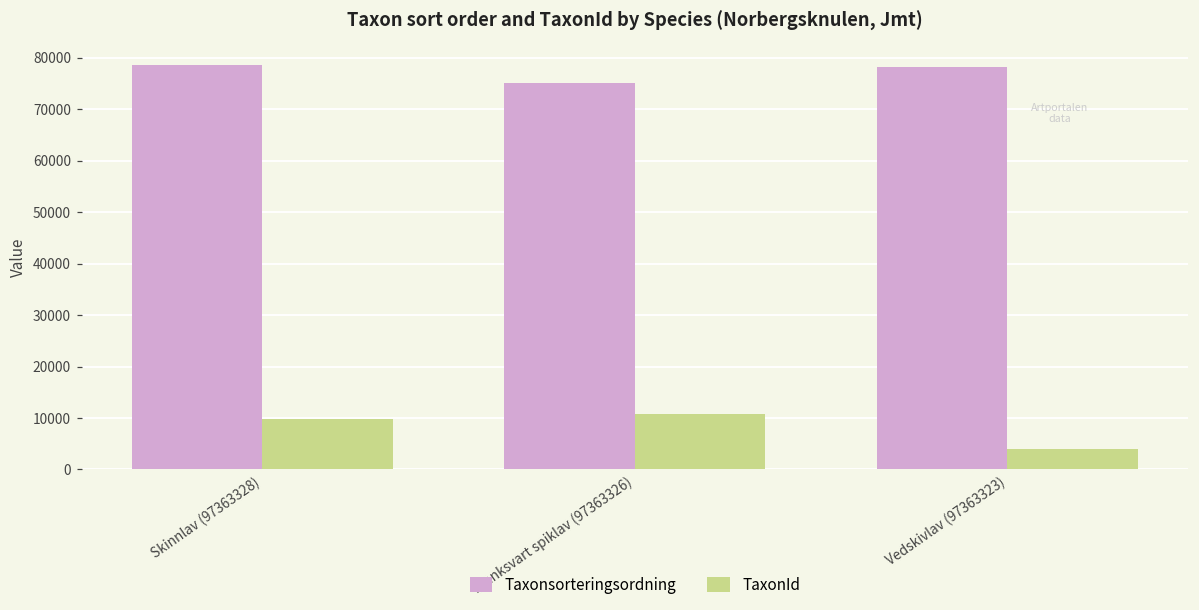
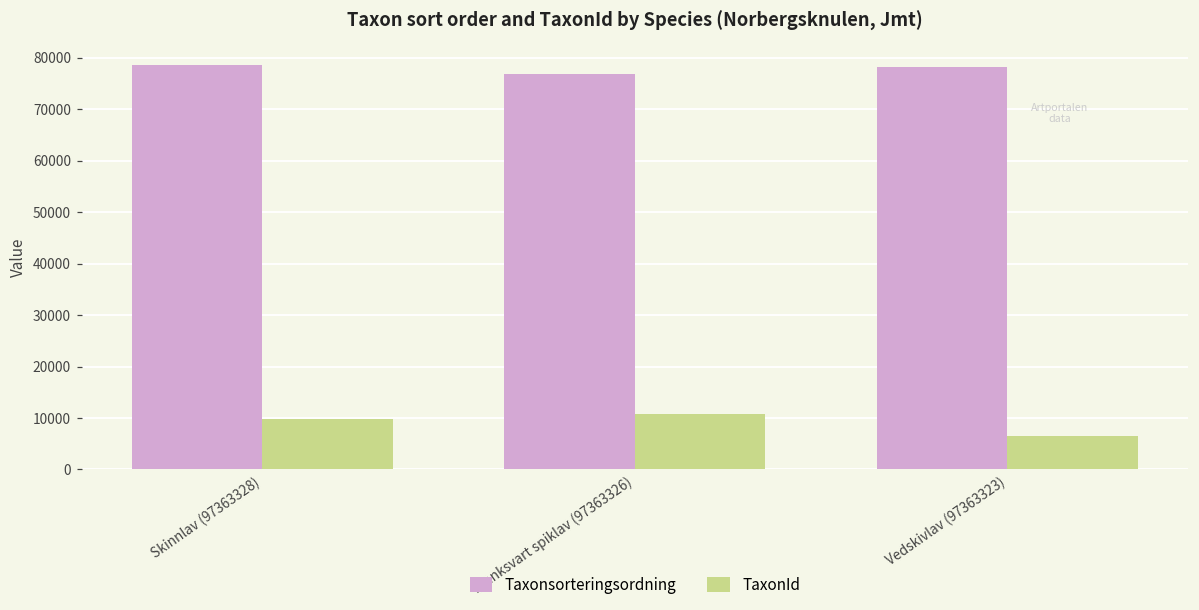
  {
    "Taxonsorteringsordning": {
      "Skinnlav (97363328)": 79000,
-     "Blanksvart spiklav (97363326)": 75000,
+     "Blanksvart spiklav (97363326)": 77000,
      "Vedskivlav (97363323)": 78000
    },
    "TaxonId": {
      "Skinnlav (97363328)": 10000,
      "Blanksvart spiklav (97363326)": 11000,
-     "Vedskivlav (97363323)": 4000
+     "Vedskivlav (97363323)": 6000
    }
  }
